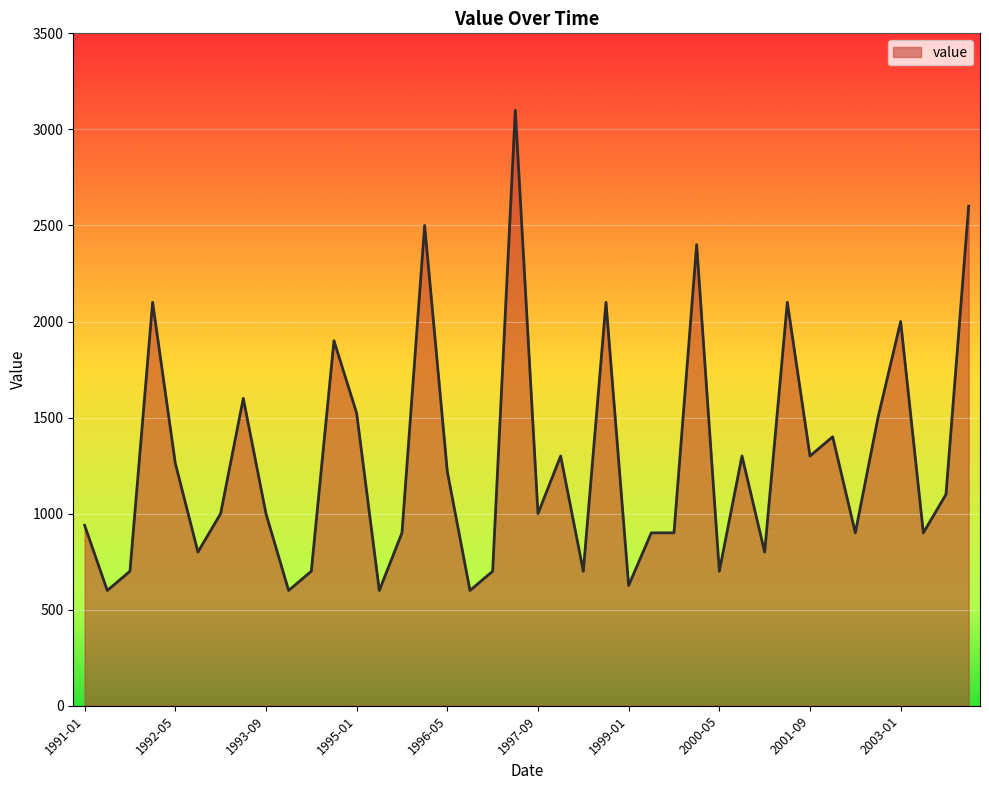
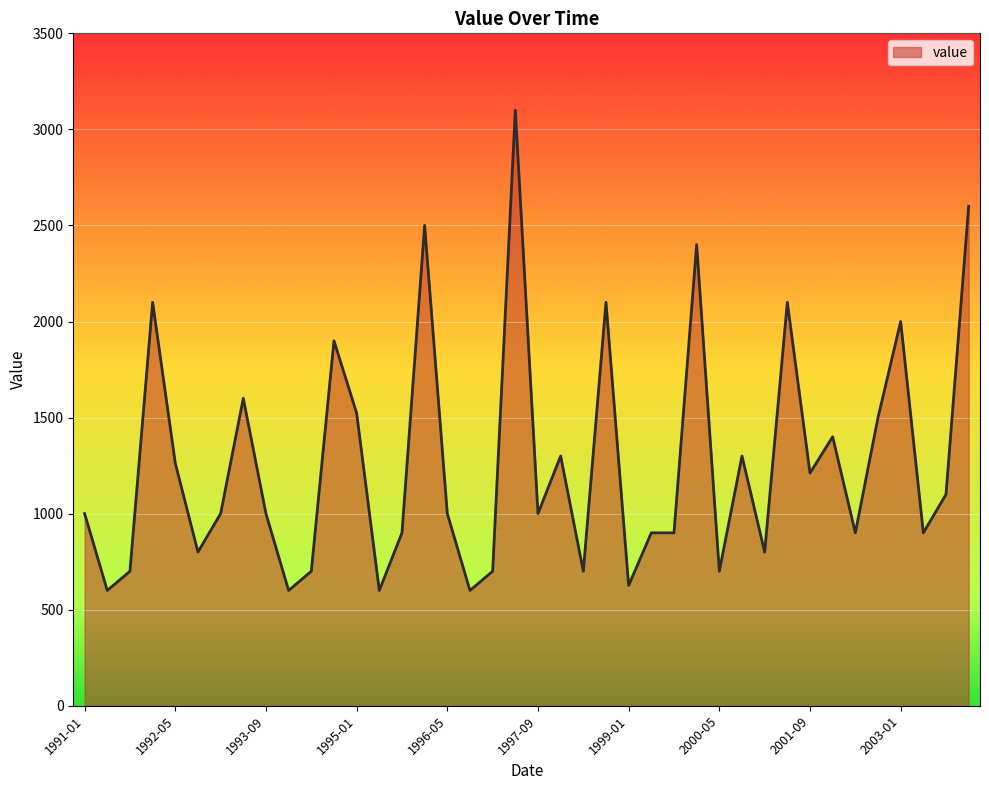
  {
-   "1991-01": 940,
+   "1991-01": 1000,
    "1992-05": 1260,
    "1993-09": 1000,
    "1995-01": 1520,
-   "1996-05": 1220,
+   "1996-05": 1000,
    "1997-09": 1000,
    "1999-01": 630,
    "2000-05": 700,
-   "2001-09": 1300,
+   "2001-09": 1210,
    "2003-01": 2000
  }
